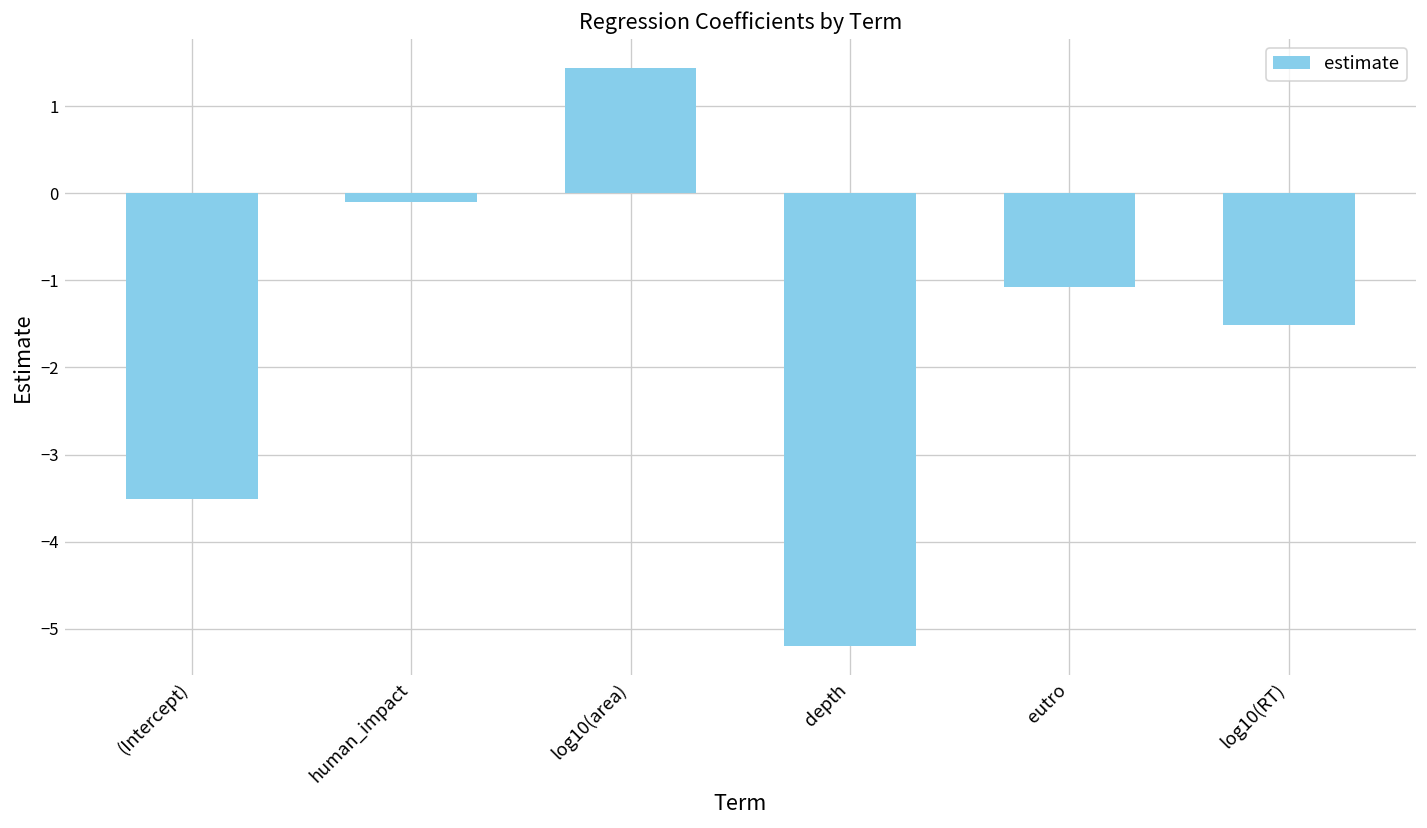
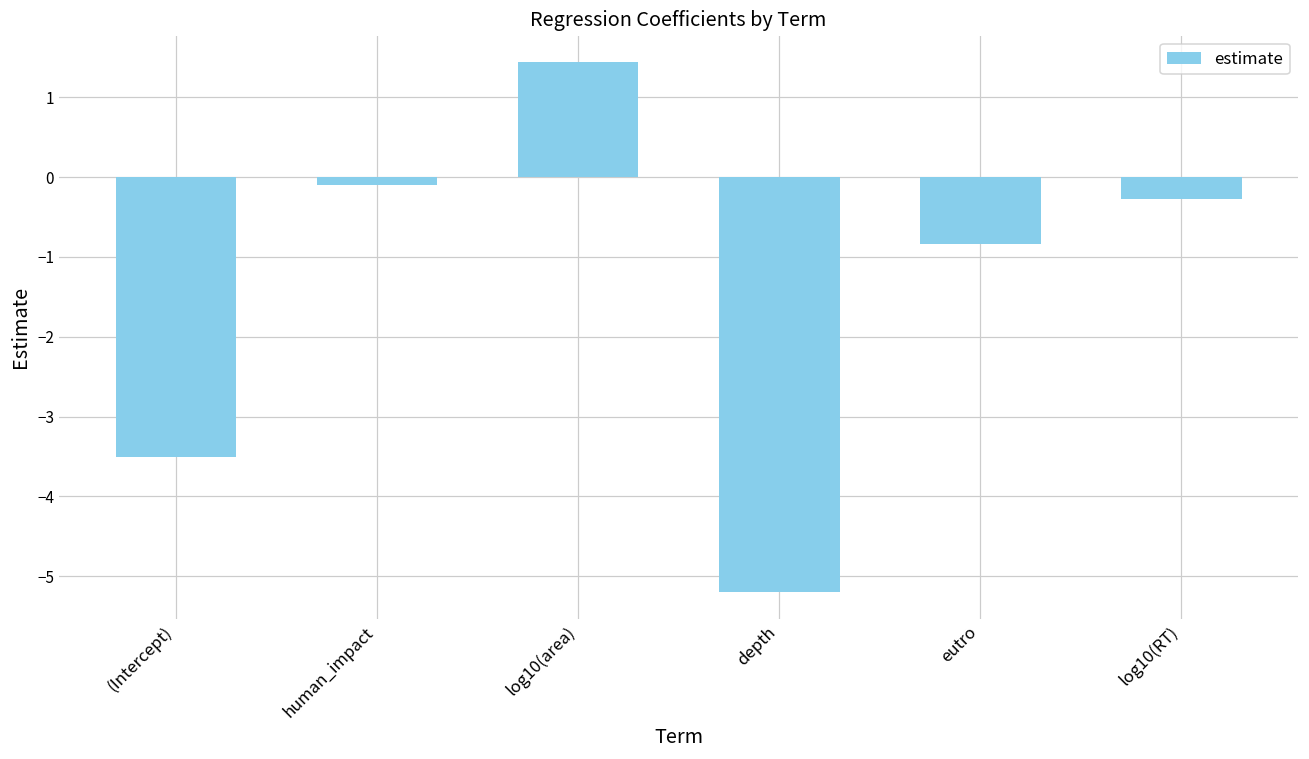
  {
    "(Intercept)": -3.5,
    "human_impact": -0.1,
    "log10(area)": 1.4,
    "depth": -5.2,
-   "eutro": -1.1,
-   "log10(RT)": -1.5
+   "eutro": -0.8,
+   "log10(RT)": -0.3
  }
